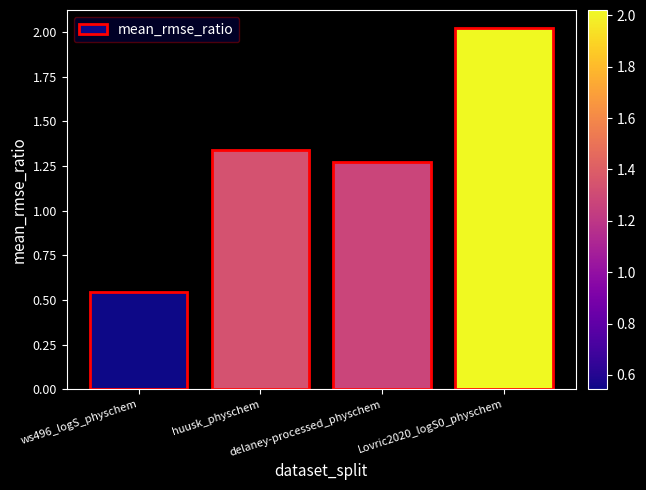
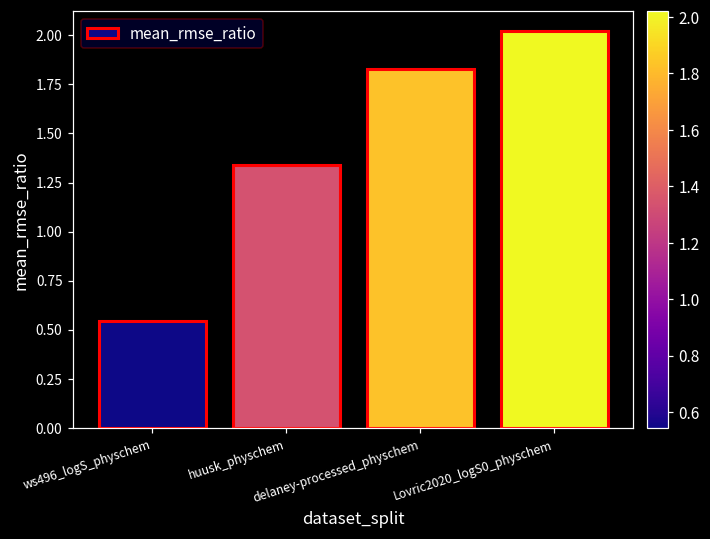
  {
    "ws496_logS_physchem": 0.54,
    "huusk_physchem": 1.34,
-   "delaney-processed_physchem": 1.27,
+   "delaney-processed_physchem": 1.83,
    "Lovric2020_logS0_physchem": 2.02
  }
